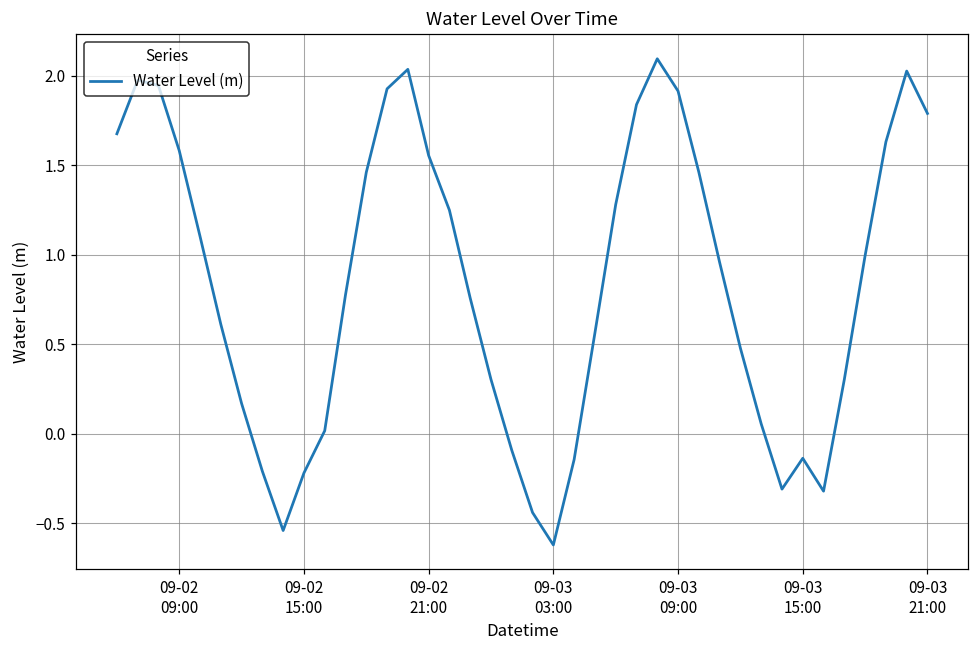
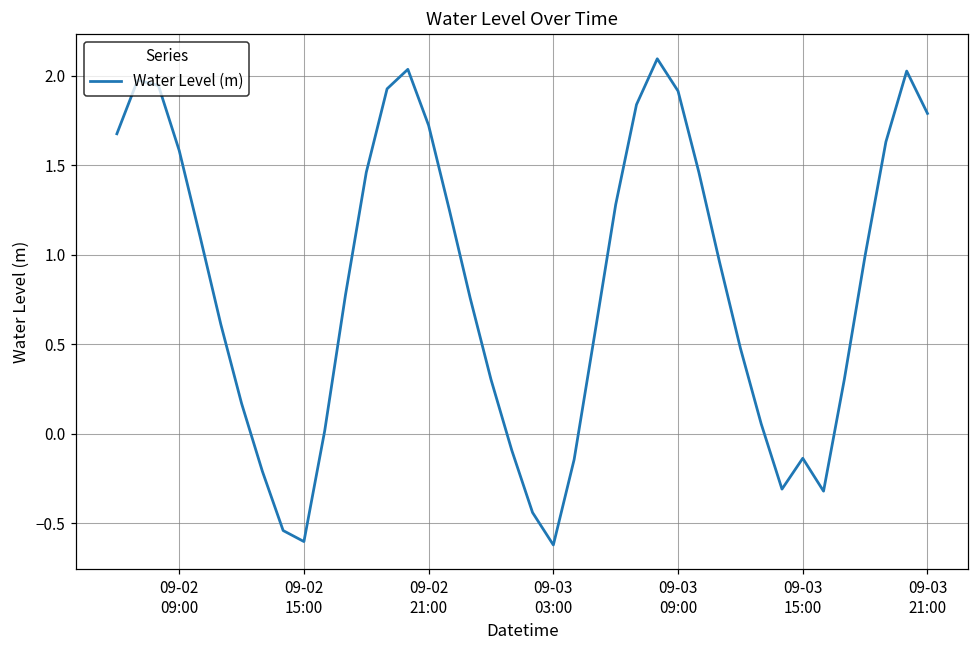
  {
    "09-02 09:00": 1.58,
-   "09-02 15:00": -0.22,
-   "09-02 21:00": 1.56,
+   "09-02 15:00": -0.60,
+   "09-02 21:00": 1.72,
    "09-03 03:00": -0.62,
    "09-03 09:00": 1.92,
    "09-03 15:00": -0.14,
    "09-03 21:00": 1.79
  }
